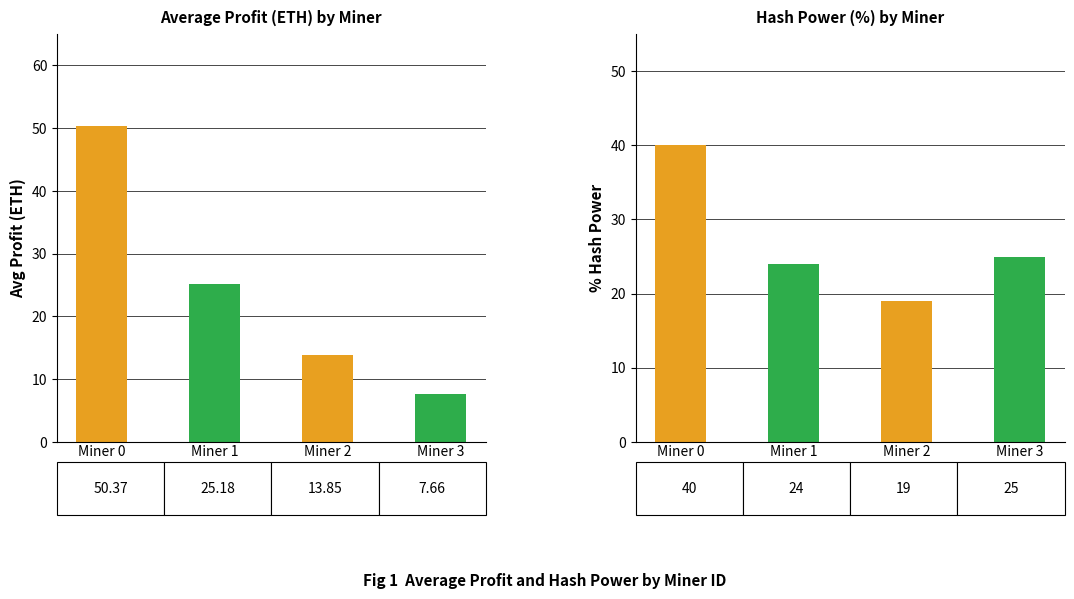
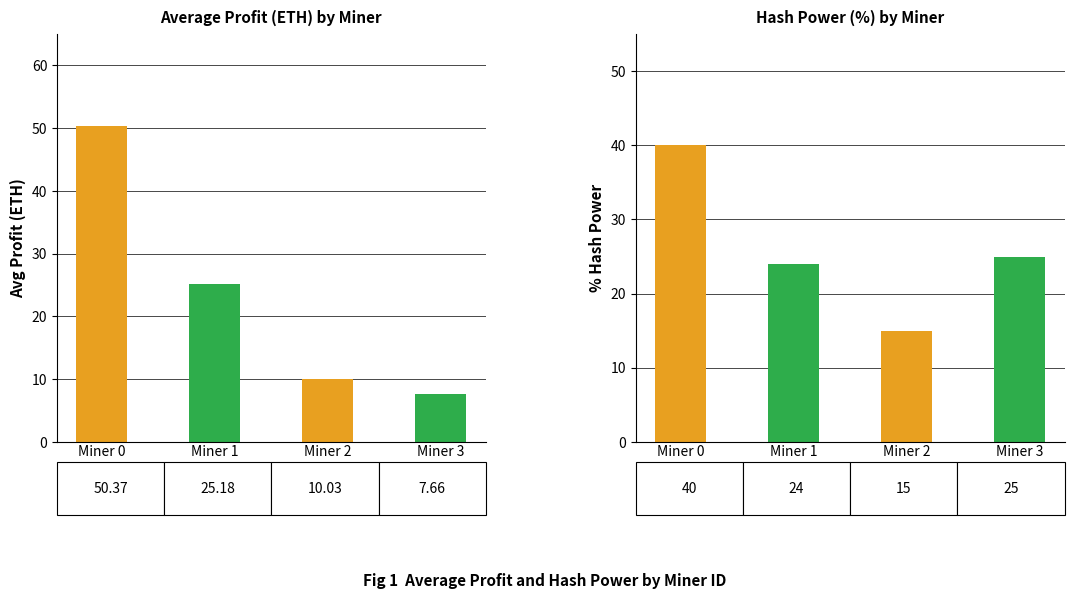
  {
    "Average Profit (ETH) by Miner": {
-     "Miner 2": 13.85
+     "Miner 2": 10.03
    },
    "Hash Power (%) by Miner": {
-     "Miner 2": 19
+     "Miner 2": 15
    }
  }
